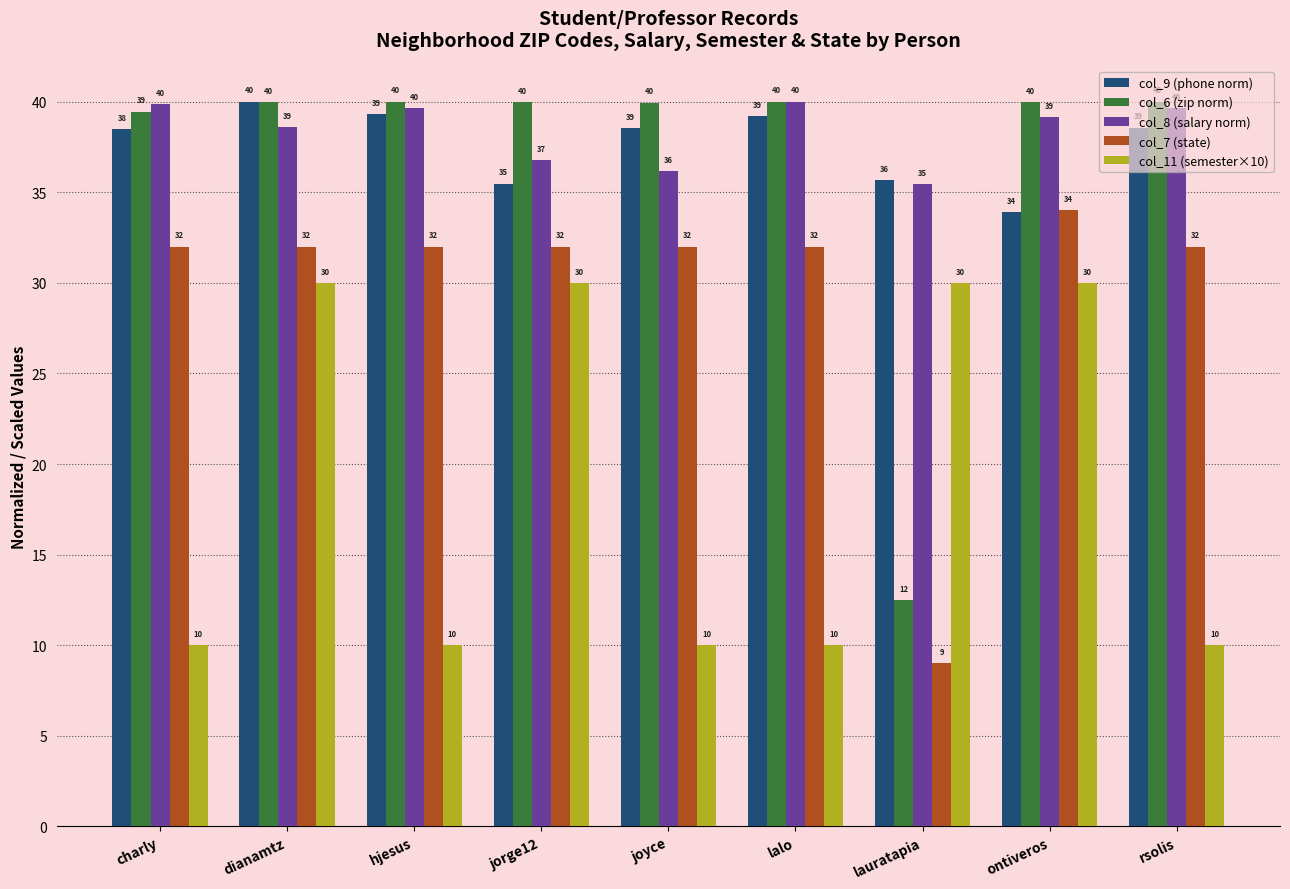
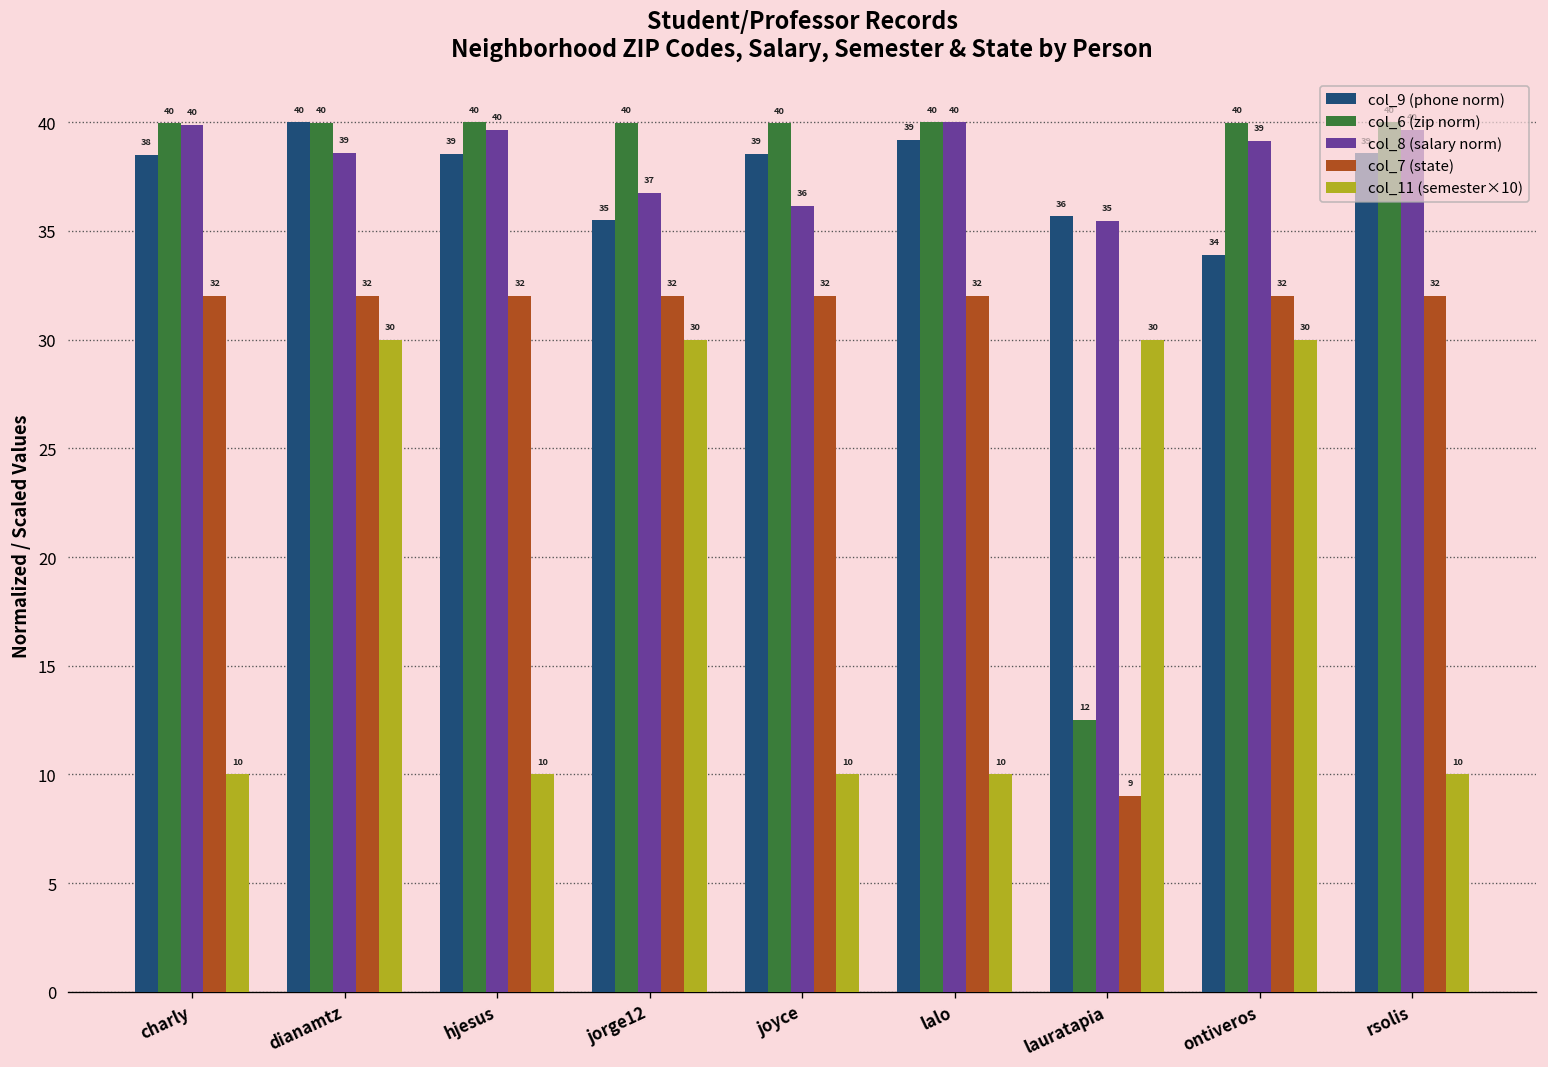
  {
    "col_9 (phone norm)": {
-     "hjesus": 39.3
+     "hjesus": 38.5
    },
    "col_6 (zip norm)": {
-     "charly": 39,
+     "charly": 40,
      "dianamtz": 40,
      "hjesus": 40,
      "jorge12": 40,
      "joyce": 40,
      "lalo": 40,
      "lauratapia": 12,
      "ontiveros": 40
    },
    "col_8 (salary norm)": {
      "charly": 40,
      "dianamtz": 39,
      "hjesus": 40,
      "jorge12": 37,
      "joyce": 36,
      "lalo": 40,
      "lauratapia": 35,
      "ontiveros": 39
    },
    "col_7 (state)": {
      "charly": 32,
      "dianamtz": 32,
      "hjesus": 32,
      "jorge12": 32,
      "joyce": 32,
      "lalo": 32,
      "lauratapia": 9,
-     "ontiveros": 34,
+     "ontiveros": 32,
      "rsolis": 32
    },
    "col_11 (semester×10)": {
      "charly": 10,
      "dianamtz": 30,
      "hjesus": 10,
      "jorge12": 30,
      "joyce": 10,
      "lalo": 10,
      "lauratapia": 30,
      "ontiveros": 30,
      "rsolis": 10
    }
  }
